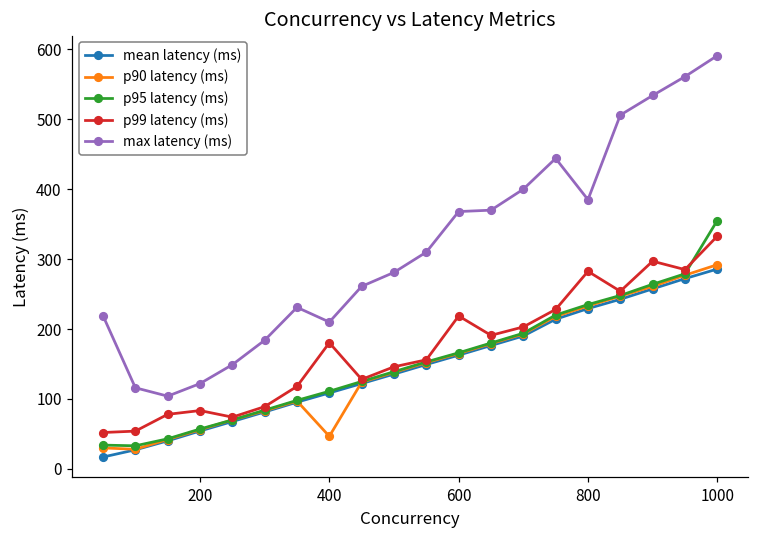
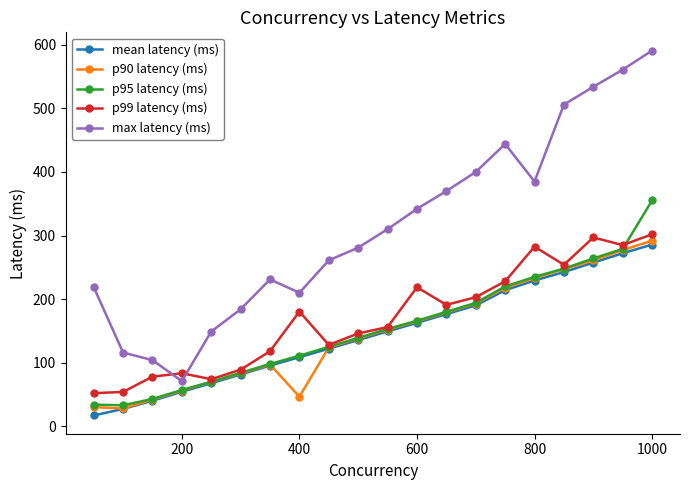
  {
    "mean latency (ms)": {
      "1000": 290
    },
    "p90 latency (ms)": {
      "400": 50,
      "1000": 290
    },
    "p95 latency (ms)": {
      "1000": 360
    },
    "p99 latency (ms)": {
      "200": 80,
      "400": 180,
      "600": 220,
      "800": 280,
-     "1000": 330
+     "1000": 300
    },
    "max latency (ms)": {
-     "200": 120,
+     "200": 70,
      "400": 210,
-     "600": 370,
+     "600": 340,
      "800": 390,
      "1000": 590
    }
  }
